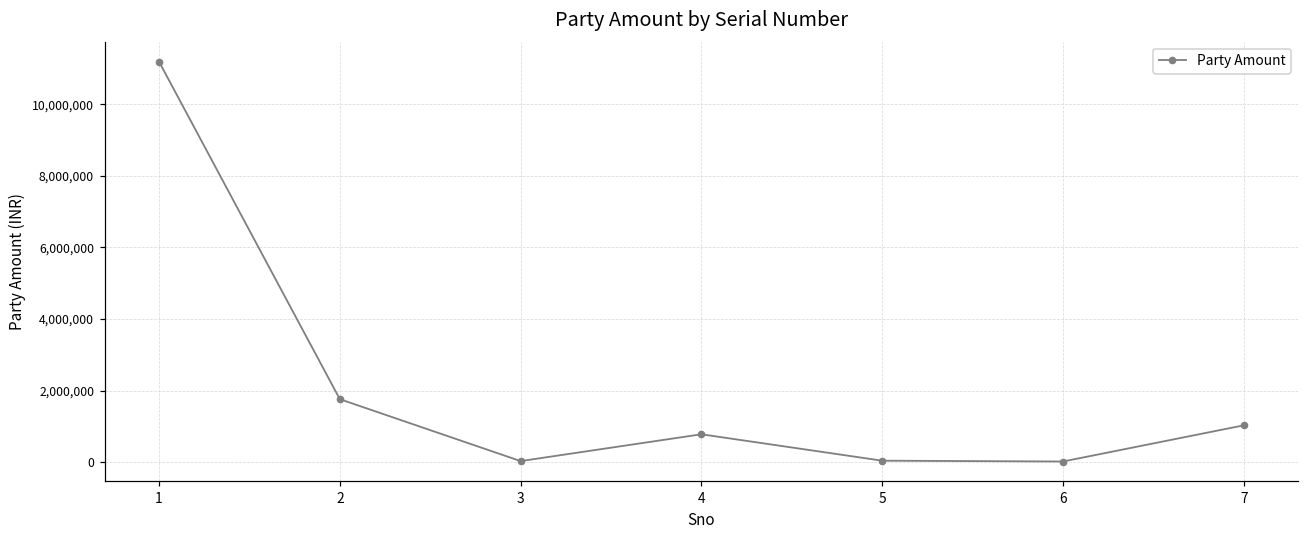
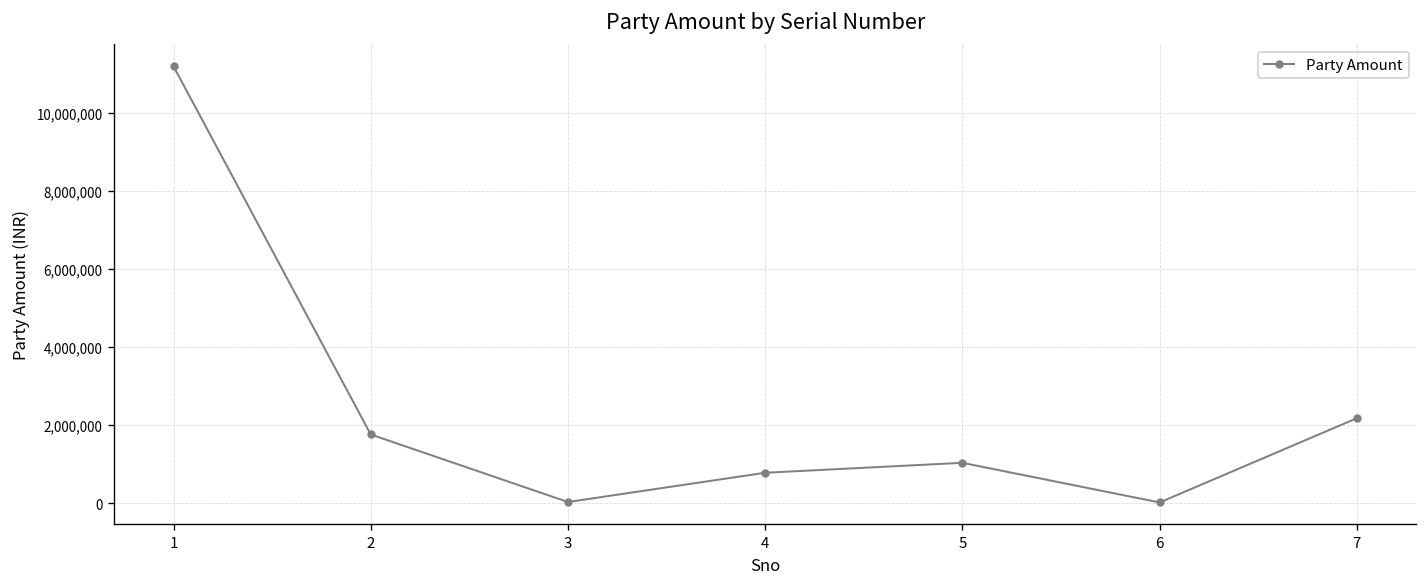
  {
    "1": "11,200,000",
    "2": "1,800,000",
    "3": "0",
    "4": "800,000",
-   "5": "0",
+   "5": "1,000,000",
    "6": "0",
-   "7": "1,000,000"
+   "7": "2,200,000"
  }
